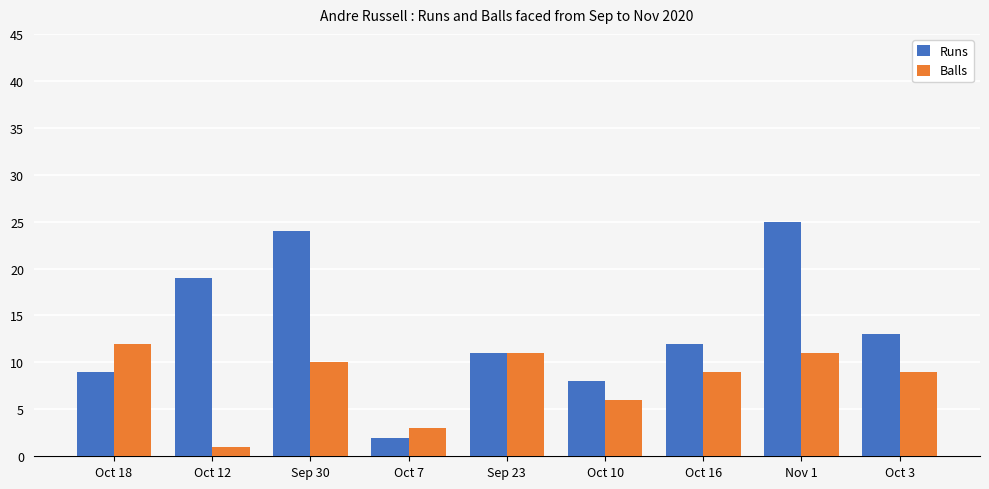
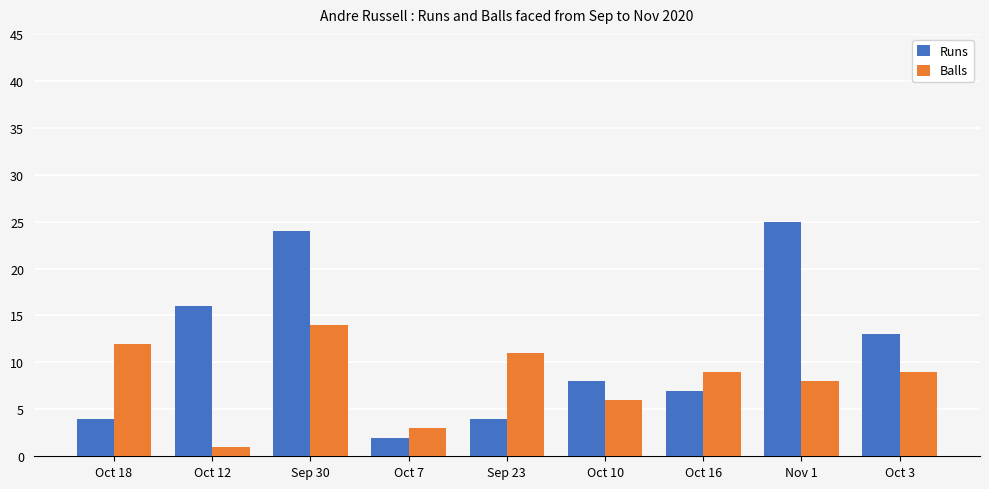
  {
    "Runs": {
-     "Oct 18": 9,
-     "Oct 12": 19,
+     "Oct 18": 4,
+     "Oct 12": 16,
      "Sep 30": 24,
      "Oct 7": 2,
-     "Sep 23": 11,
+     "Sep 23": 4,
      "Oct 10": 8,
-     "Oct 16": 12,
+     "Oct 16": 7,
      "Nov 1": 25,
      "Oct 3": 13
    },
    "Balls": {
      "Oct 18": 12,
      "Oct 12": 1,
-     "Sep 30": 10,
+     "Sep 30": 14,
      "Oct 7": 3,
      "Sep 23": 11,
      "Oct 10": 6,
      "Oct 16": 9,
-     "Nov 1": 11,
+     "Nov 1": 8,
      "Oct 3": 9
    }
  }
